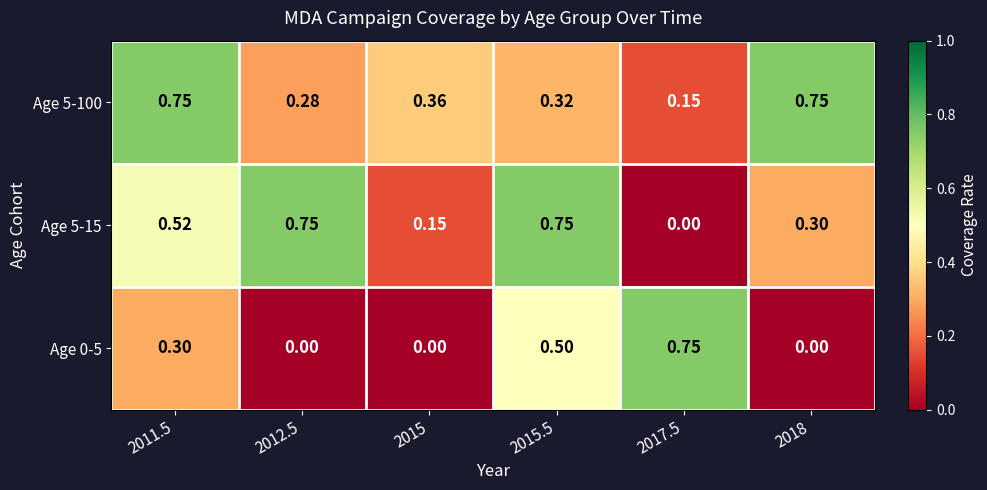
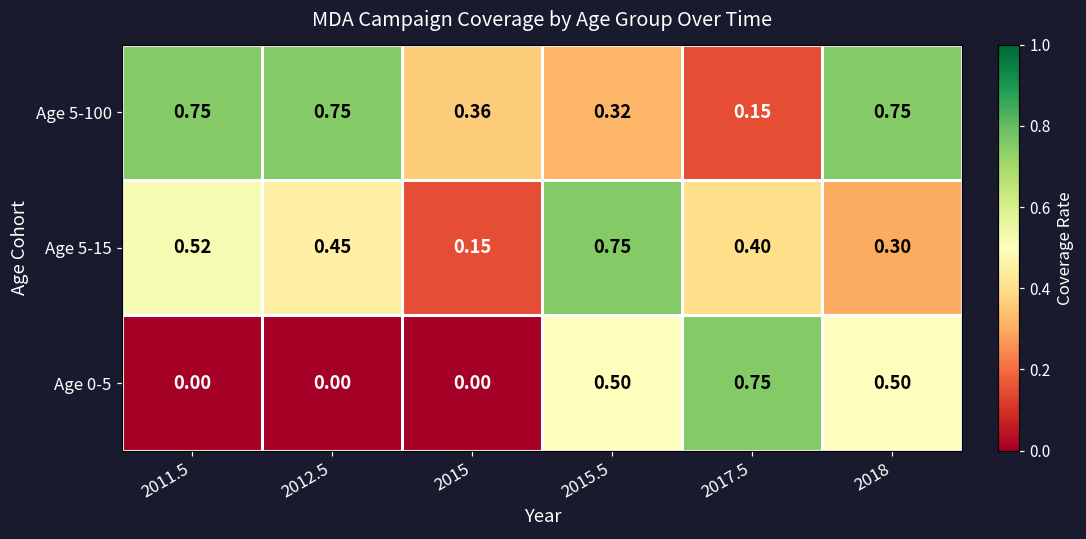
  {
    "Age 5-100": {
      "2011.5": 0.75,
-     "2012.5": 0.28,
+     "2012.5": 0.75,
      "2015": 0.36,
      "2015.5": 0.32,
      "2017.5": 0.15,
      "2018": 0.75
    },
    "Age 5-15": {
      "2011.5": 0.52,
-     "2012.5": 0.75,
+     "2012.5": 0.45,
      "2015": 0.15,
      "2015.5": 0.75,
-     "2017.5": 0.00,
+     "2017.5": 0.40,
      "2018": 0.30
    },
    "Age 0-5": {
-     "2011.5": 0.30,
+     "2011.5": 0.00,
      "2012.5": 0.00,
      "2015": 0.00,
      "2015.5": 0.50,
      "2017.5": 0.75,
-     "2018": 0.00
+     "2018": 0.50
    }
  }
